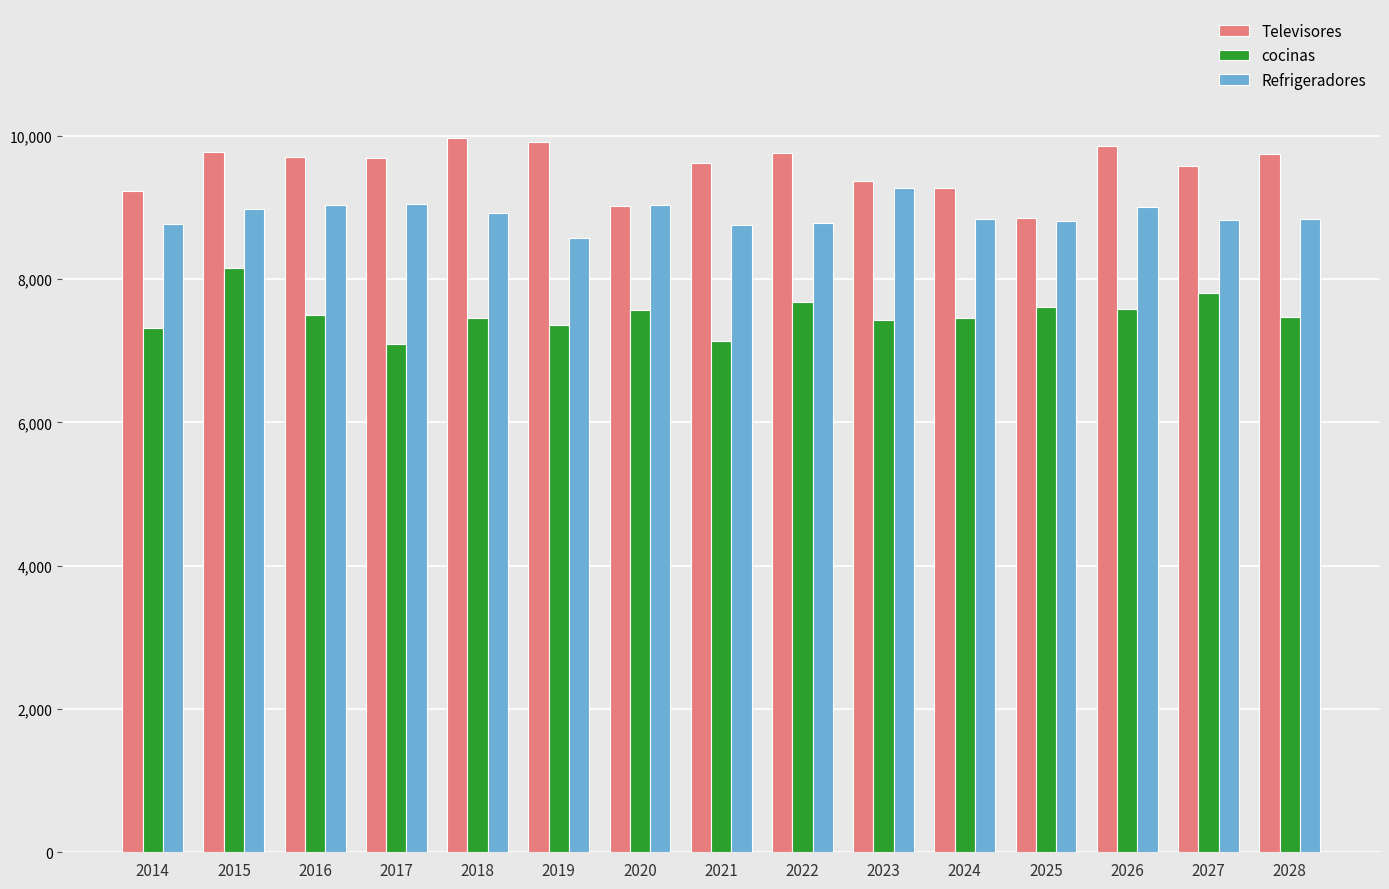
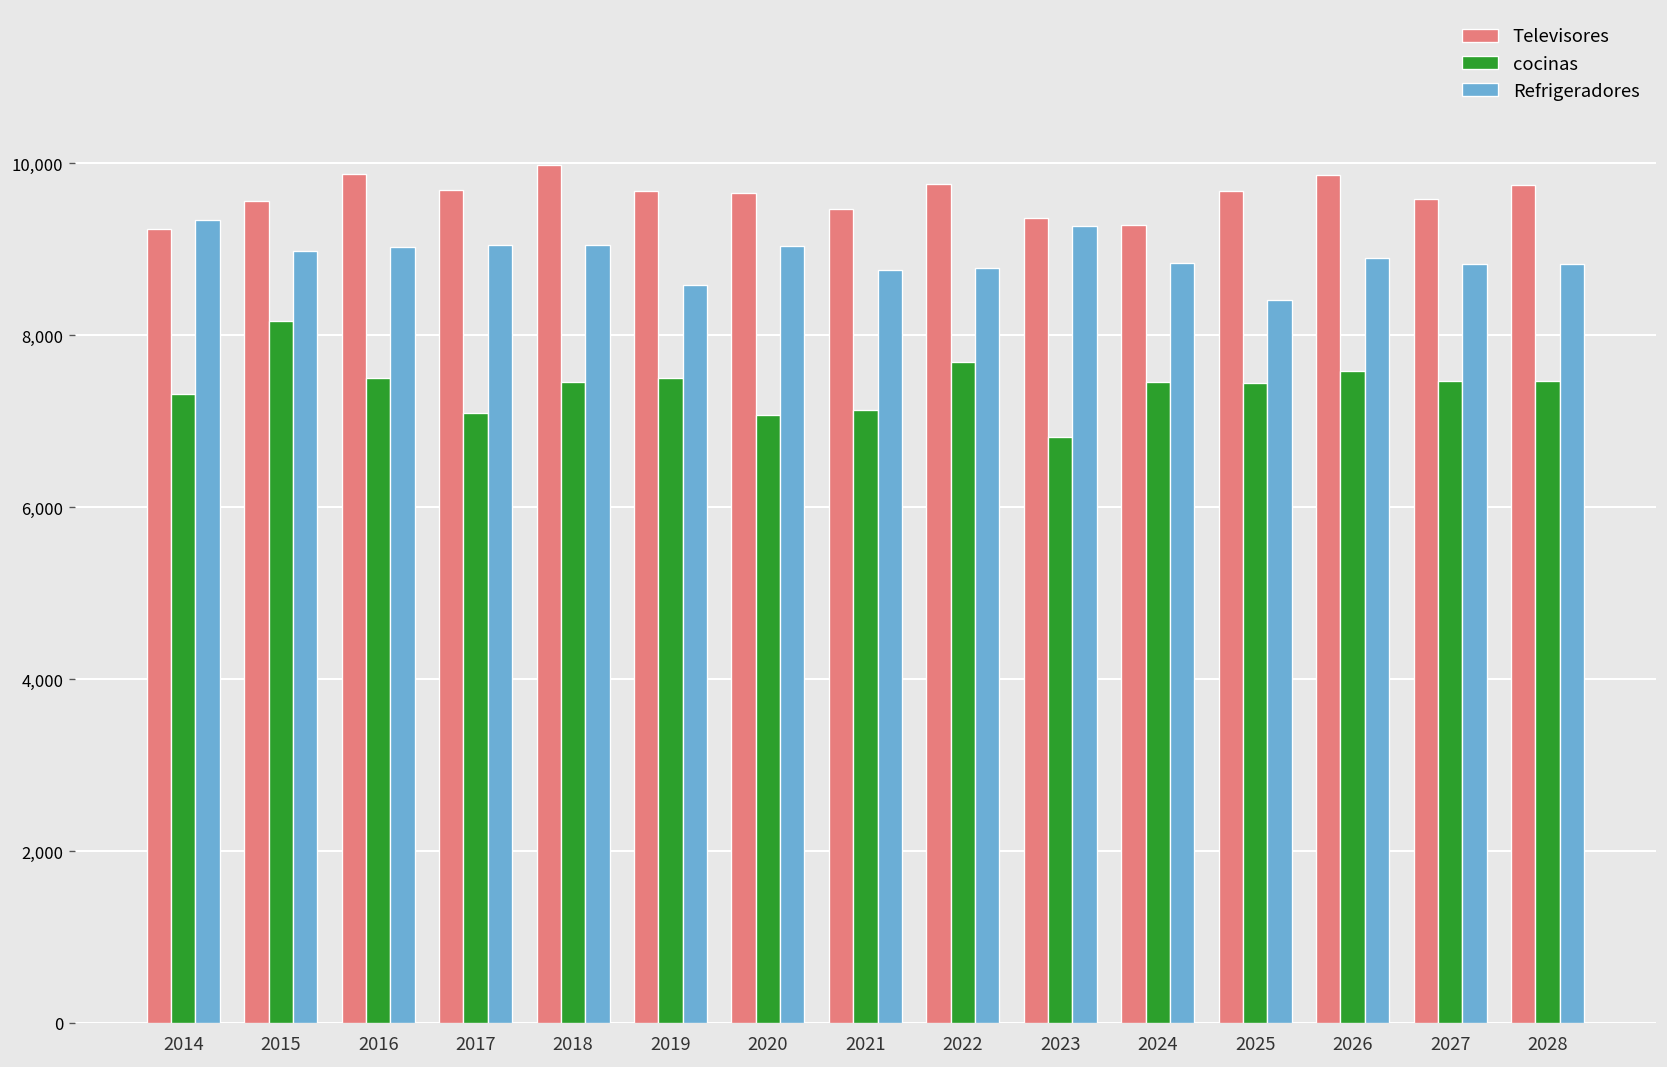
  {
    "Televisores": {
      "2014": "9,200",
-     "2015": "9,800",
-     "2016": "9,700",
+     "2015": "9,600",
+     "2016": "9,900",
      "2017": "9,700",
      "2018": "10,000",
-     "2019": "9,900",
-     "2020": "9,000",
-     "2021": "9,600",
+     "2019": "9,700",
+     "2020": "9,600",
+     "2021": "9,500",
      "2022": "9,800",
      "2023": "9,400",
      "2024": "9,300",
-     "2025": "8,900",
+     "2025": "9,700",
      "2026": "9,900",
      "2027": "9,600",
      "2028": "9,700"
    },
    "cocinas": {
      "2014": "7,300",
      "2015": "8,200",
      "2016": "7,500",
      "2017": "7,100",
      "2018": "7,500",
-     "2019": "7,400",
-     "2020": "7,600",
+     "2019": "7,500",
+     "2020": "7,100",
      "2021": "7,100",
      "2022": "7,700",
-     "2023": "7,400",
+     "2023": "6,800",
      "2024": "7,500",
-     "2025": "7,600",
+     "2025": "7,400",
      "2026": "7,600",
-     "2027": "7,800",
+     "2027": "7,500",
      "2028": "7,500"
    },
    "Refrigeradores": {
-     "2014": "8,800",
+     "2014": "9,300",
      "2015": "9,000",
      "2016": "9,000",
      "2017": "9,100",
-     "2018": "8,900",
+     "2018": "9,000",
      "2019": "8,600",
      "2020": "9,000",
      "2021": "8,800",
      "2022": "8,800",
      "2023": "9,300",
      "2024": "8,800",
-     "2025": "8,800",
-     "2026": "9,000",
+     "2025": "8,400",
+     "2026": "8,900",
      "2027": "8,800",
      "2028": "8,800"
    }
  }
